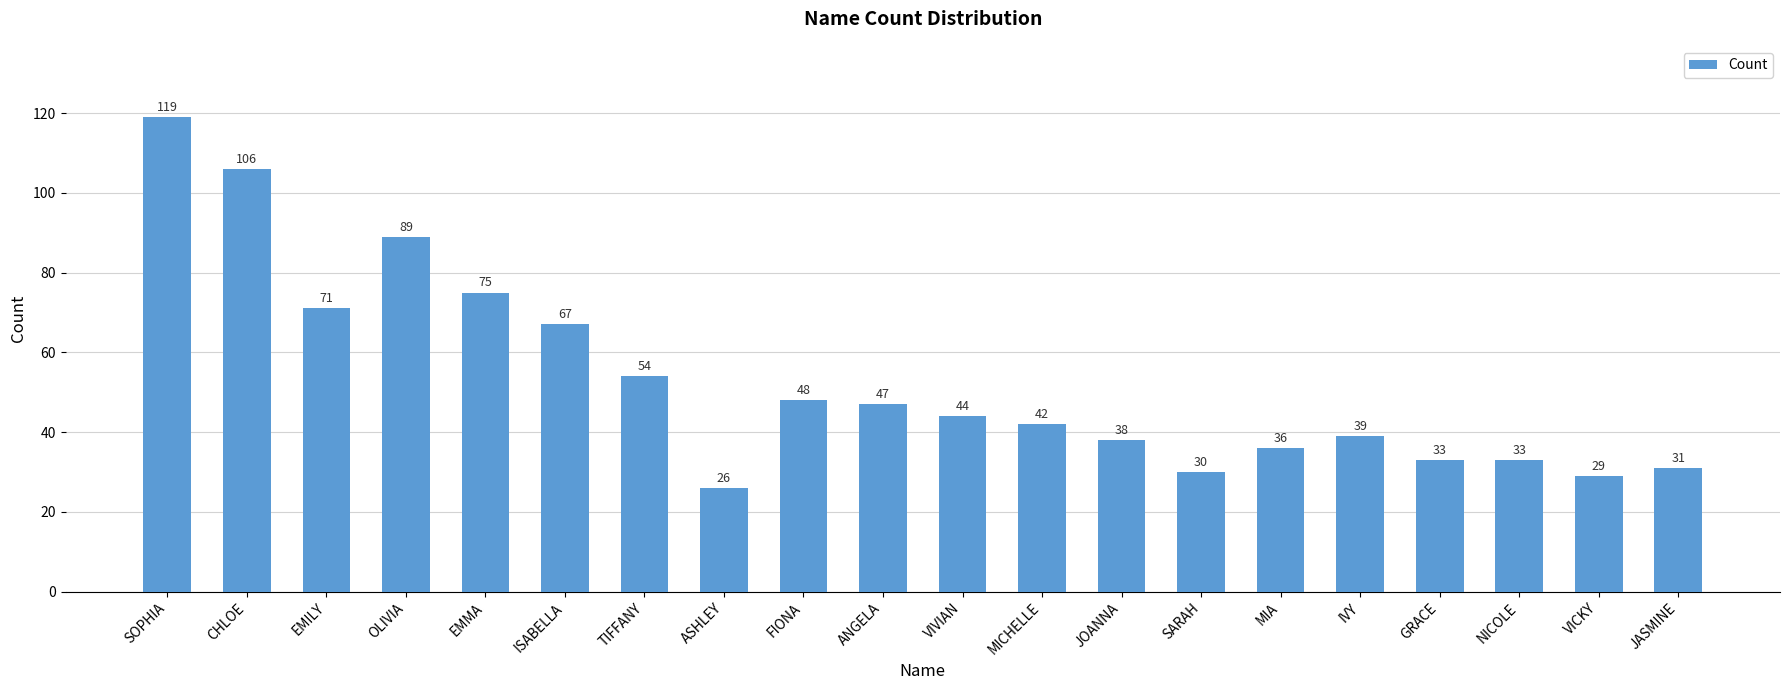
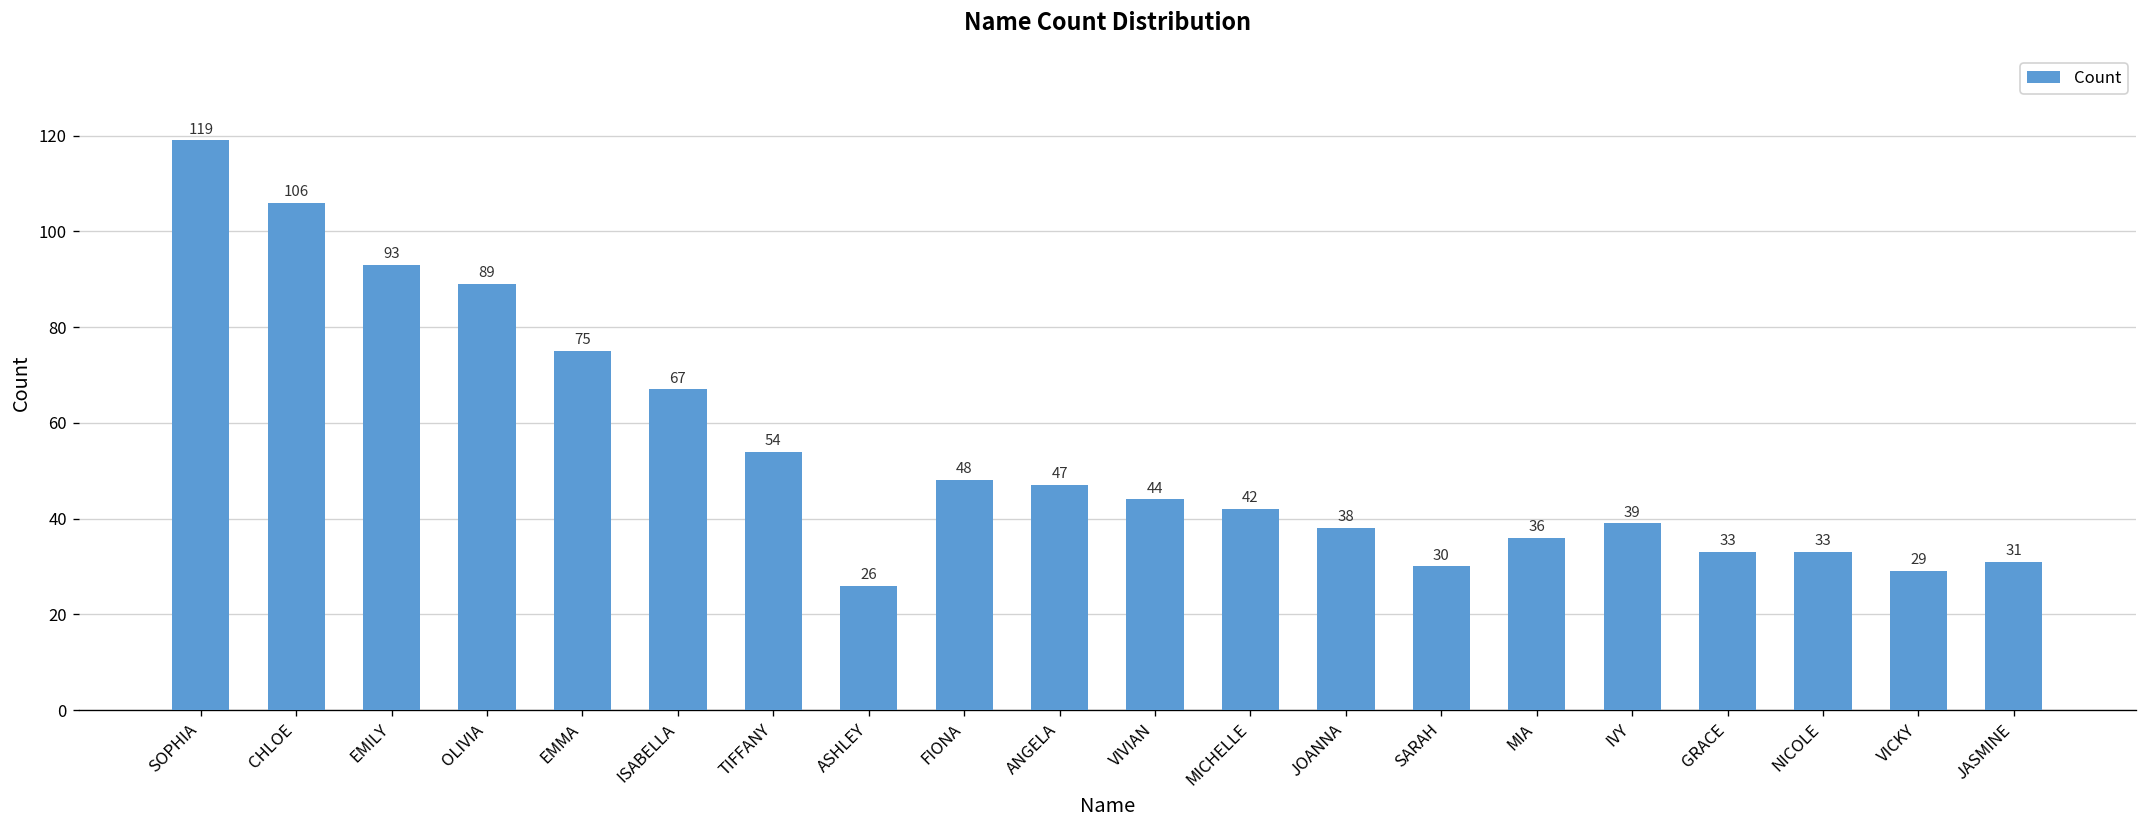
  {
    "SOPHIA": 119,
    "CHLOE": 106,
-   "EMILY": 71,
+   "EMILY": 93,
    "OLIVIA": 89,
    "EMMA": 75,
    "ISABELLA": 67,
    "TIFFANY": 54,
    "ASHLEY": 26,
    "FIONA": 48,
    "ANGELA": 47,
    "VIVIAN": 44,
    "MICHELLE": 42,
    "JOANNA": 38,
    "SARAH": 30,
    "MIA": 36,
    "IVY": 39,
    "GRACE": 33,
    "NICOLE": 33,
    "VICKY": 29,
    "JASMINE": 31
  }
